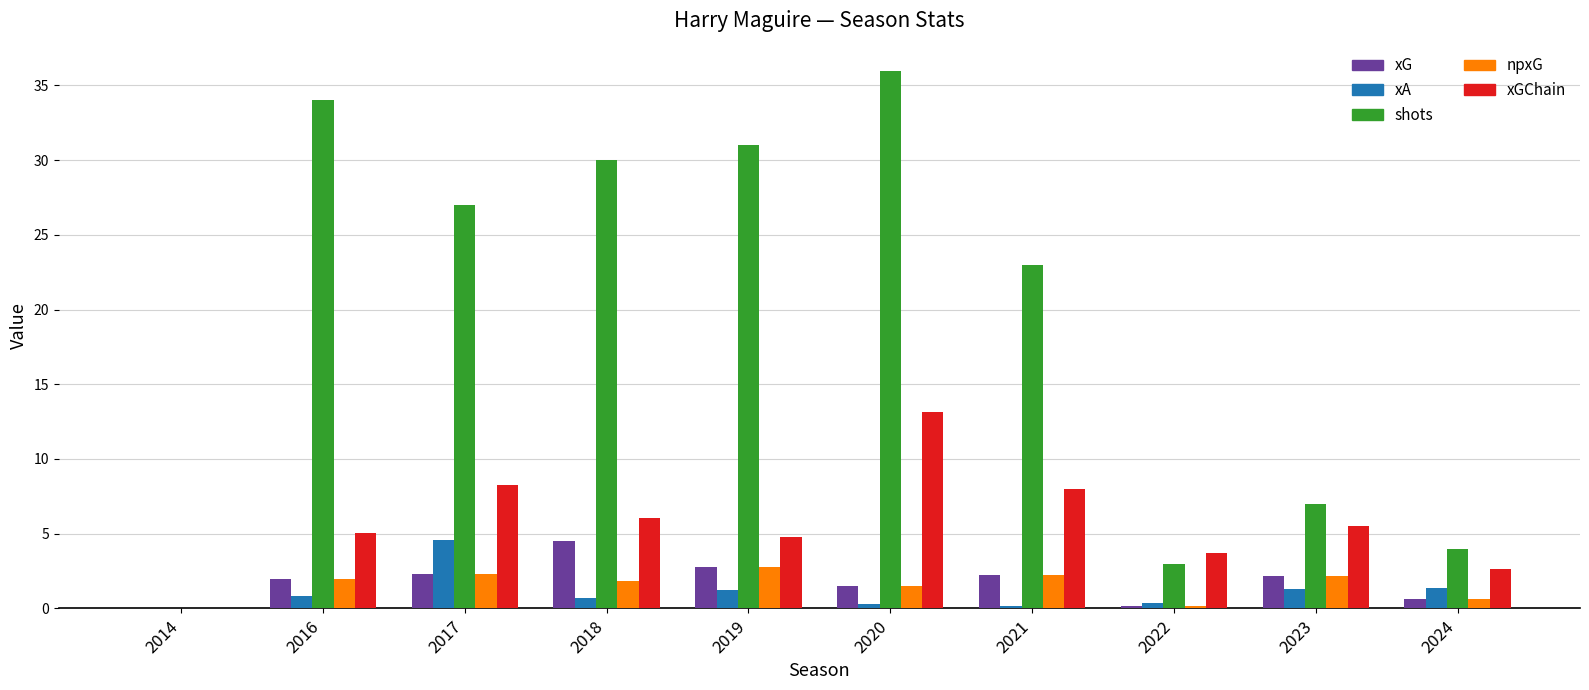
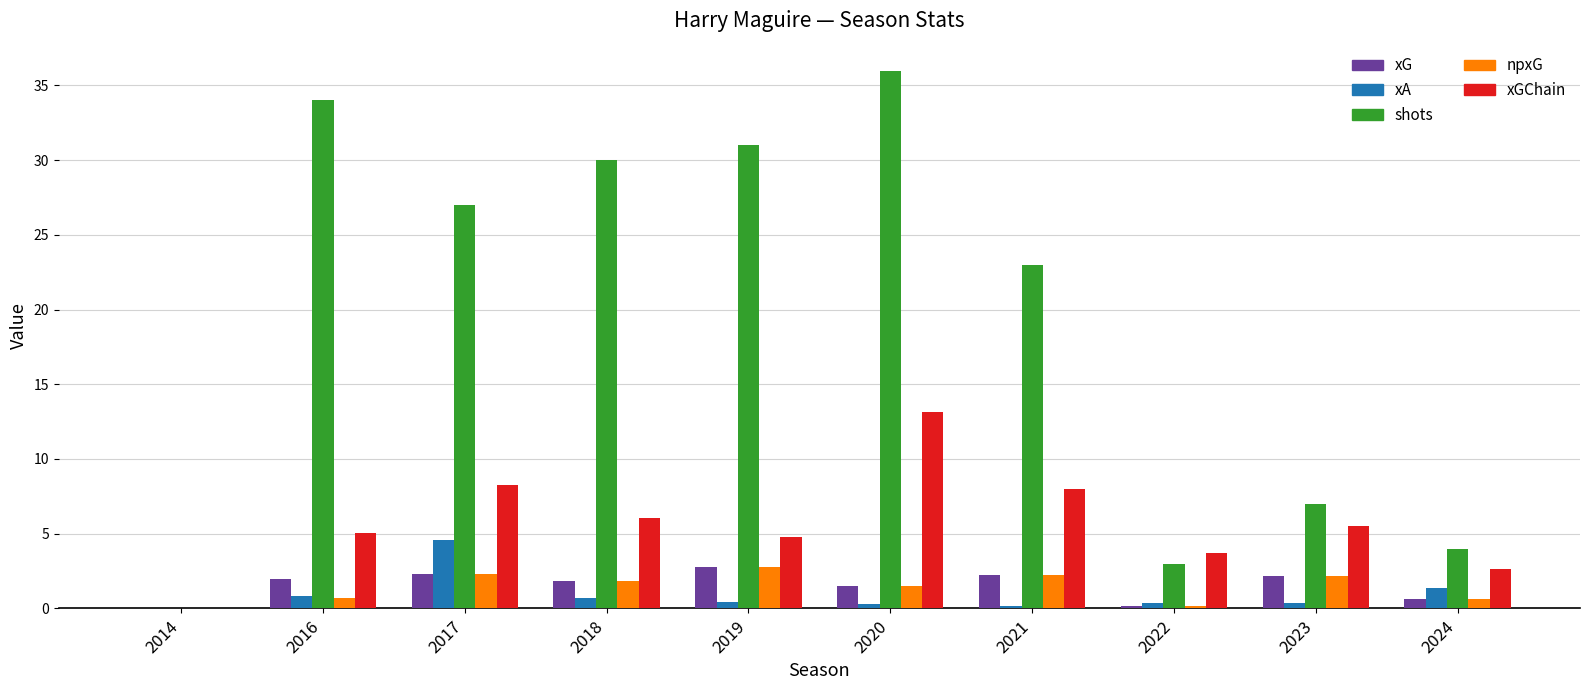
  {
    "xG": {
      "2014": 0.0,
      "2016": 2.0,
      "2017": 2.3,
-     "2018": 4.5,
+     "2018": 1.9,
      "2019": 2.8,
      "2020": 1.5,
      "2021": 2.2,
      "2023": 2.1,
      "2024": 0.7
    },
    "xA": {
      "2014": 0.0,
      "2016": 0.8,
      "2017": 4.6,
      "2018": 0.7,
-     "2019": 1.2,
+     "2019": 0.5,
      "2020": 0.3,
      "2022": 0.4,
-     "2023": 1.3,
+     "2023": 0.3,
      "2024": 1.3
    },
    "shots": {
      "2014": 0.0,
      "2016": 34.0,
      "2017": 27.0,
      "2018": 30.0,
      "2019": 31.0,
      "2020": 36.0,
      "2021": 23.0,
      "2022": 3.0,
      "2023": 7.0,
      "2024": 4.0
    },
    "npxG": {
      "2014": 0.0,
-     "2016": 2.0,
+     "2016": 0.7,
      "2017": 2.3,
      "2018": 1.9,
      "2019": 2.8,
      "2020": 1.5,
      "2021": 2.2,
      "2023": 2.1,
      "2024": 0.7
    },
    "xGChain": {
      "2014": 0.0,
      "2016": 5.0,
      "2017": 8.2,
      "2018": 6.0,
      "2019": 4.8,
      "2020": 13.1,
      "2021": 8.0,
      "2022": 3.7,
      "2023": 5.5,
      "2024": 2.7
    }
  }
